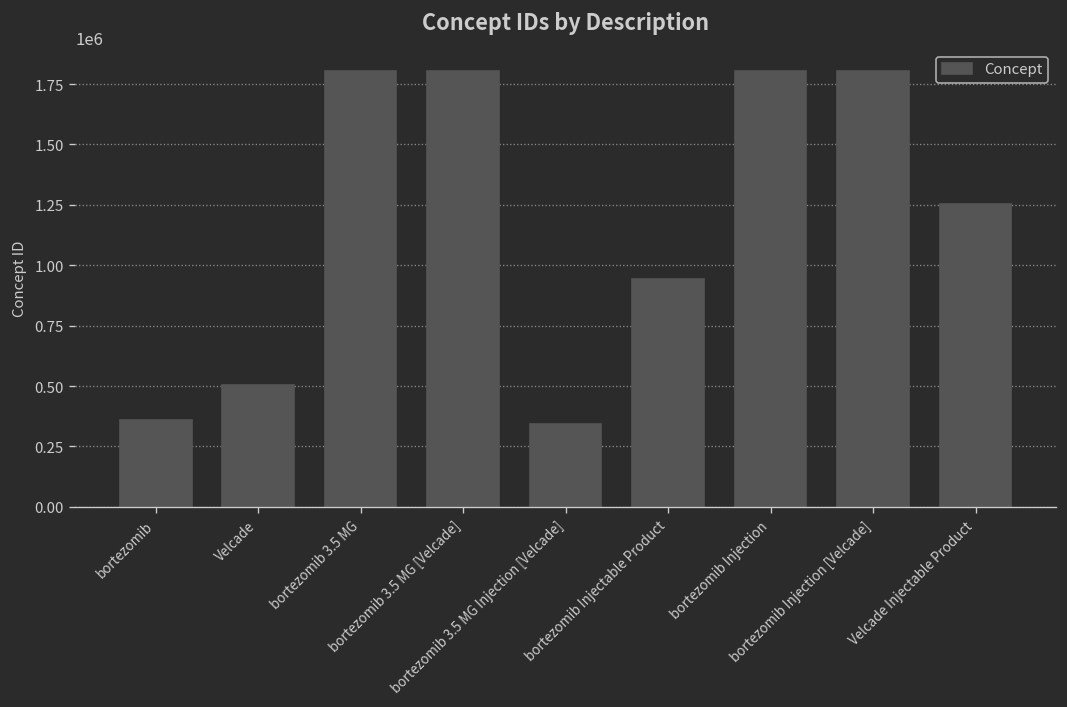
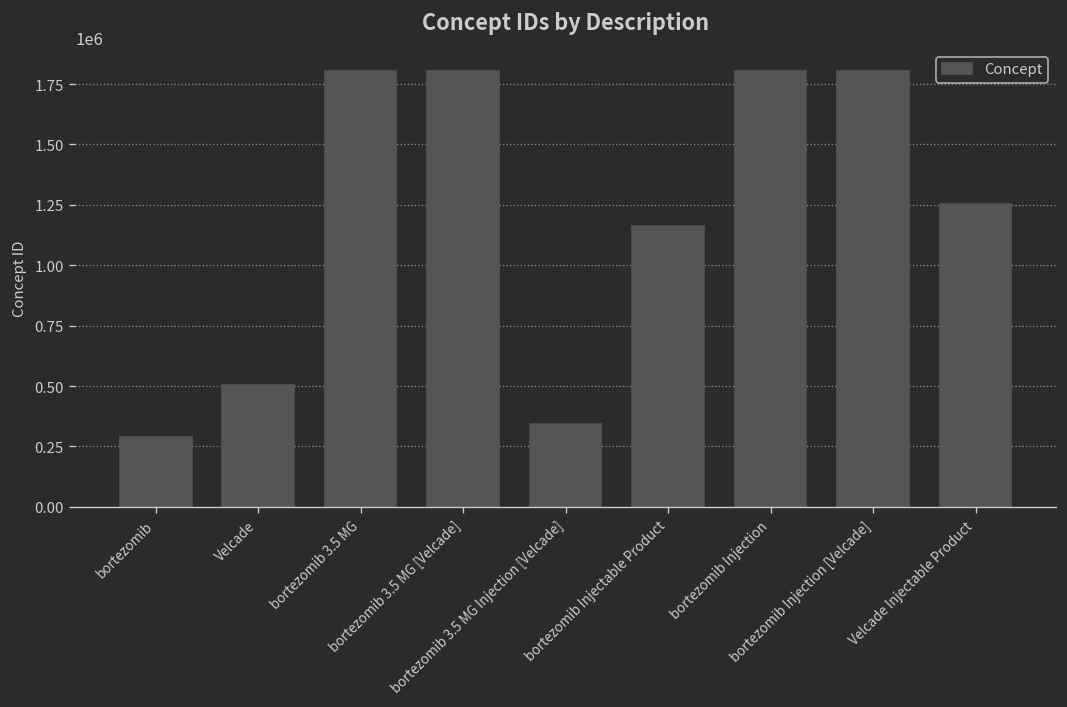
  {
-   "bortezomib": 360000,
+   "bortezomib": 290000,
    "Velcade": 500000,
    "bortezomib 3.5 MG": 1800000,
    "bortezomib 3.5 MG [Velcade]": 1800000,
    "bortezomib 3.5 MG Injection [Velcade]": 340000,
-   "bortezomib Injectable Product": 940000,
+   "bortezomib Injectable Product": 1160000,
    "bortezomib Injection": 1800000,
    "bortezomib Injection [Velcade]": 1800000,
    "Velcade Injectable Product": 1250000
  }
